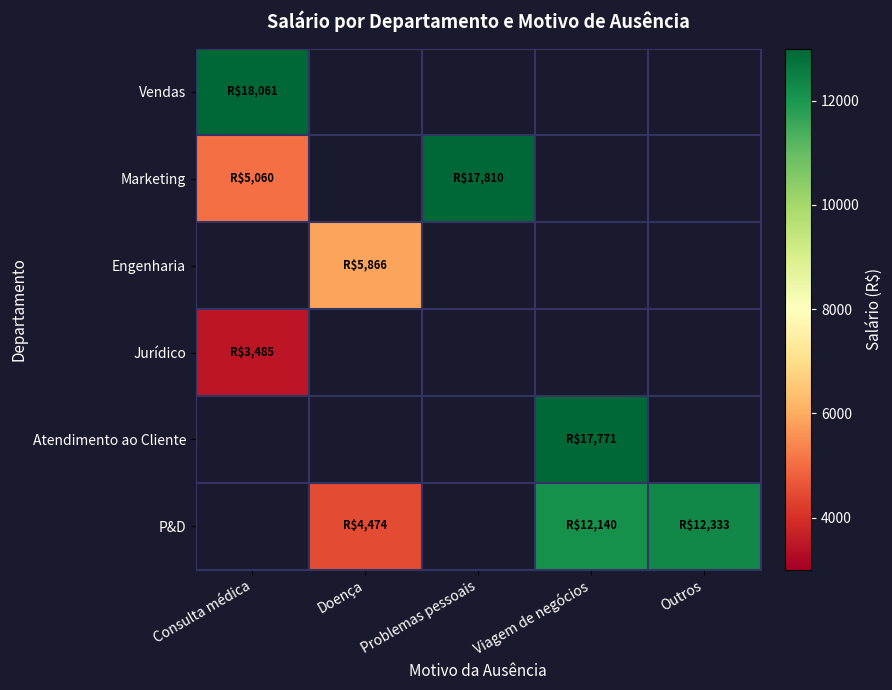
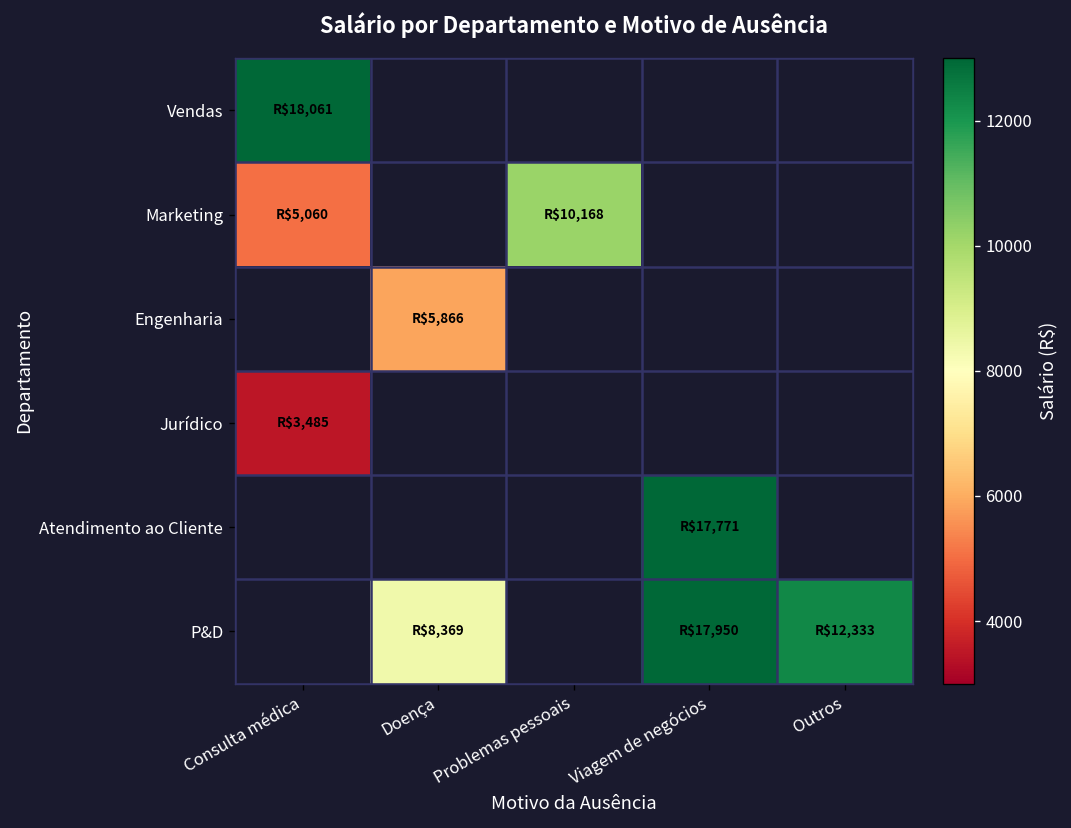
  {
    "Vendas": {
      "Consulta médica": "$18,061"
    },
    "Marketing": {
      "Consulta médica": "$5,060",
-     "Problemas pessoais": "$17,810"
+     "Problemas pessoais": "$10,168"
    },
    "Engenharia": {
      "Doença": "$5,866"
    },
    "Jurídico": {
      "Consulta médica": "$3,485"
    },
    "Atendimento ao Cliente": {
      "Viagem de negócios": "$17,771"
    },
    "P&D": {
-     "Doença": "$4,474",
-     "Viagem de negócios": "$12,140",
+     "Doença": "$8,369",
+     "Viagem de negócios": "$17,950",
      "Outros": "$12,333"
    }
  }
